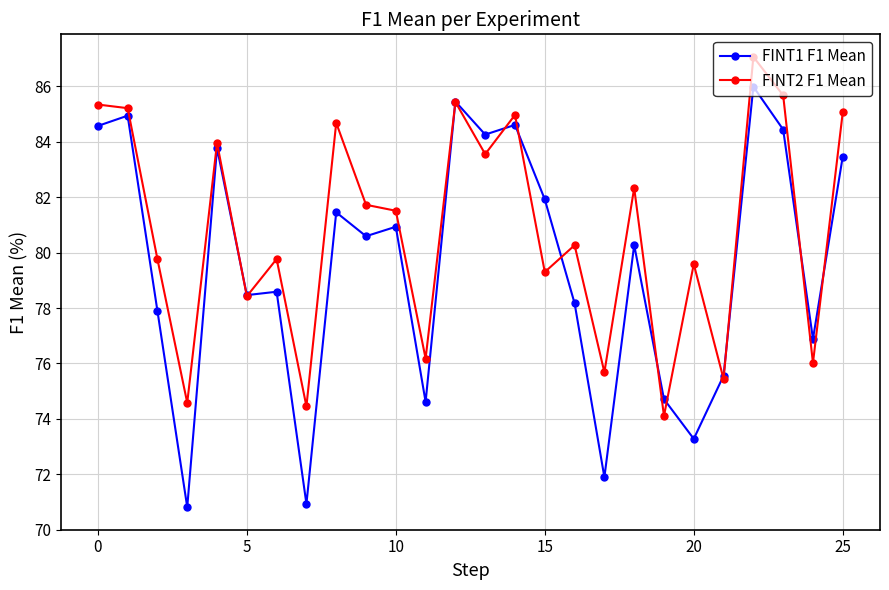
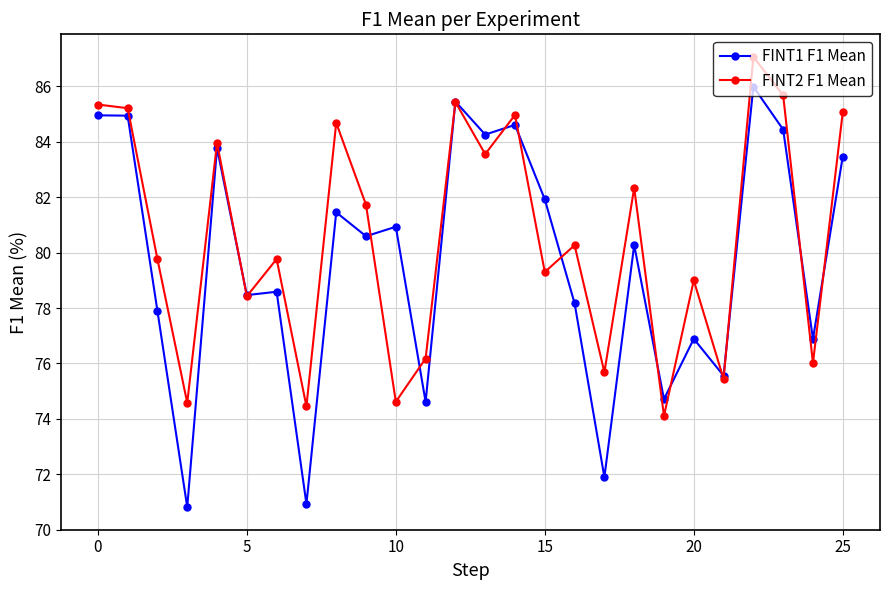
  {
    "FINT1 F1 Mean": {
-     "0": 84.6,
+     "0": 85.0,
      "10": 80.9,
      "15": 81.9,
-     "20": 73.3,
+     "20": 76.9,
      "25": 83.5
    },
    "FINT2 F1 Mean": {
      "0": 85.3,
-     "10": 81.5,
+     "10": 74.6,
      "15": 79.3,
-     "20": 79.6,
+     "20": 79.0,
      "25": 85.1
    }
  }
